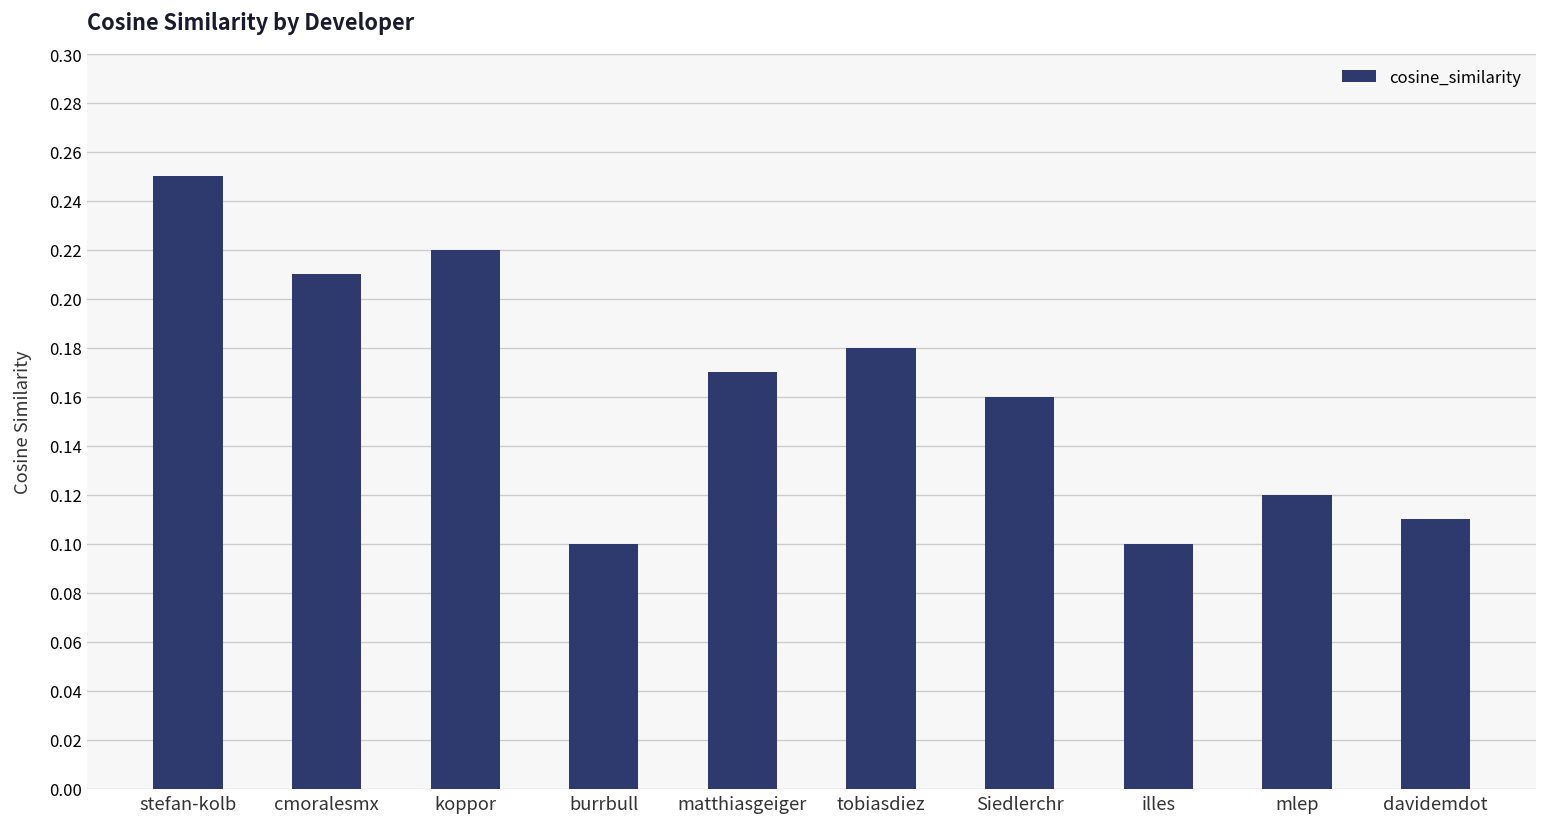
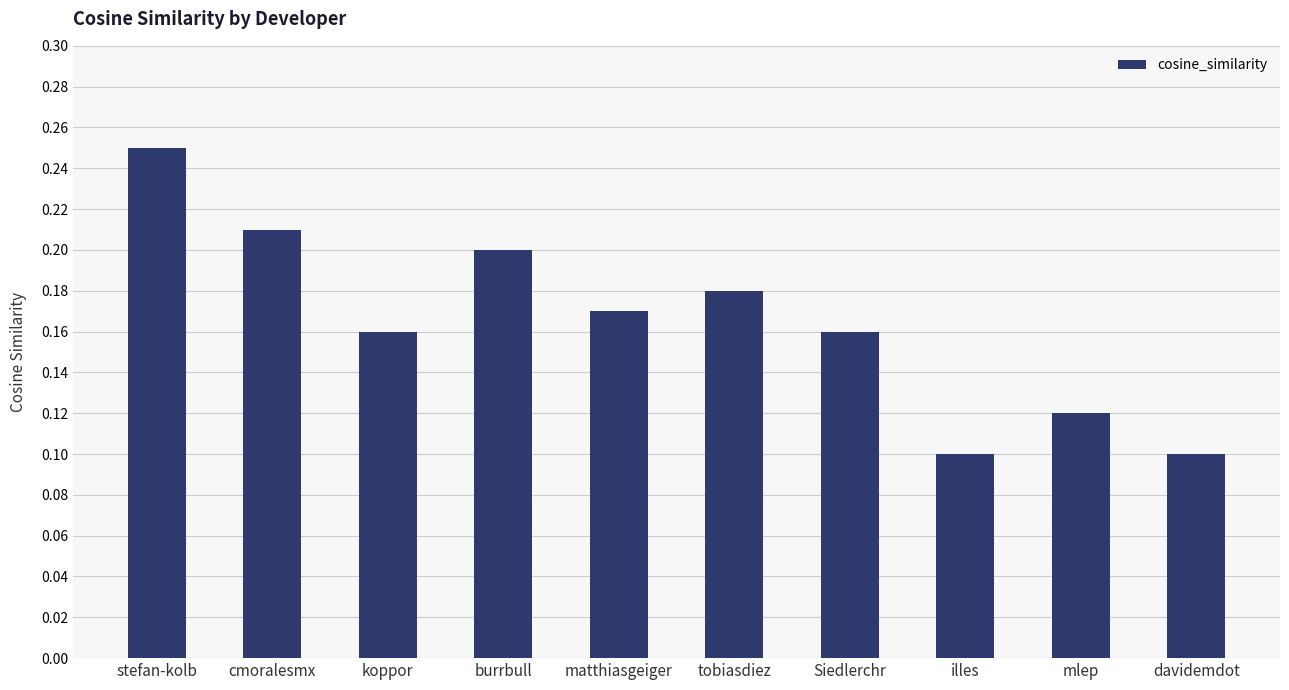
  {
    "stefan-kolb": 0.25,
    "cmoralesmx": 0.21,
-   "koppor": 0.22,
-   "burrbull": 0.1,
+   "koppor": 0.16,
+   "burrbull": 0.2,
    "matthiasgeiger": 0.17,
    "tobiasdiez": 0.18,
    "Siedlerchr": 0.16,
    "illes": 0.10,
    "mlep": 0.12,
-   "davidemdot": 0.11
+   "davidemdot": 0.10
  }
